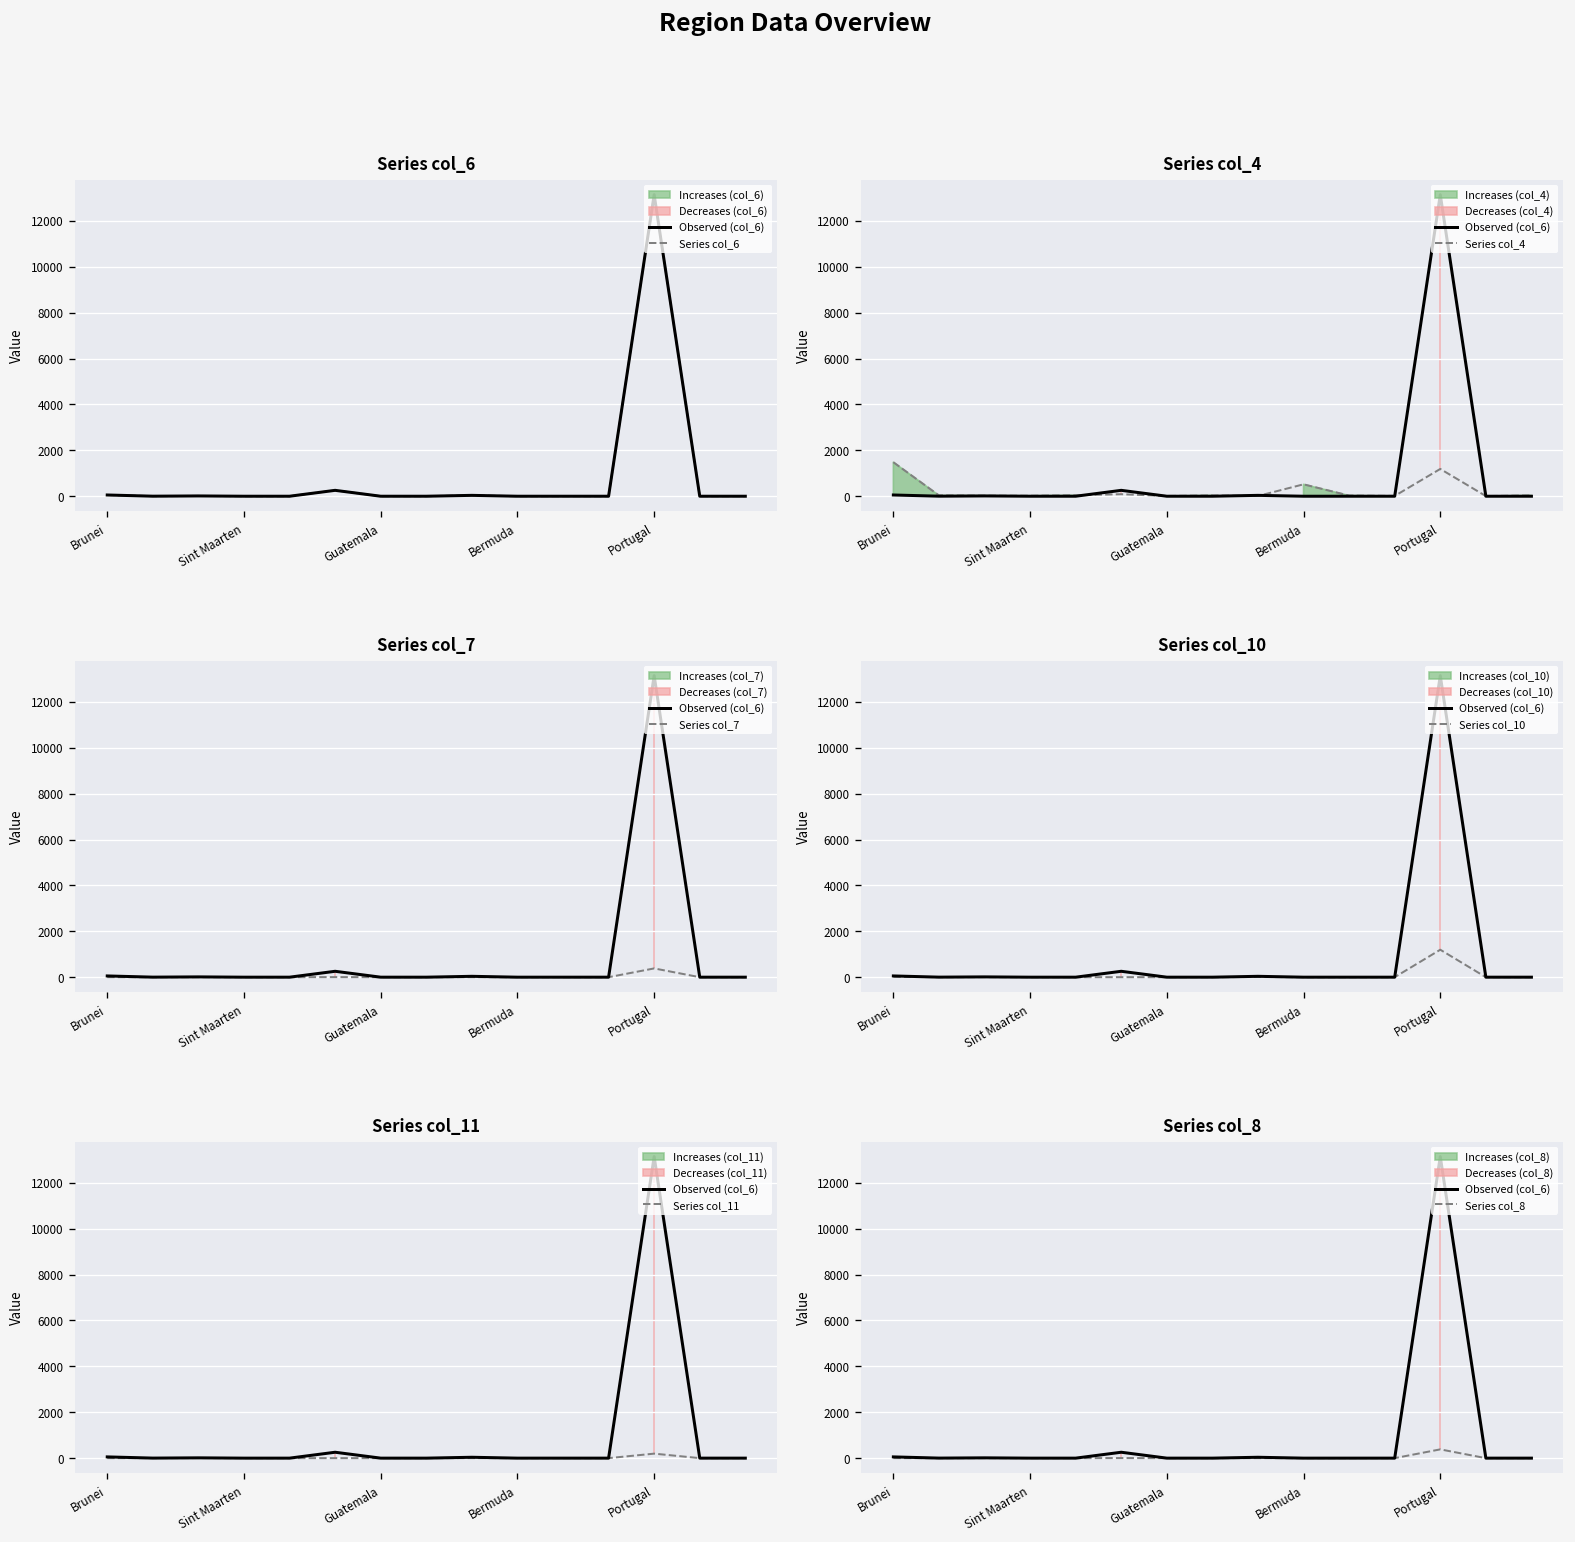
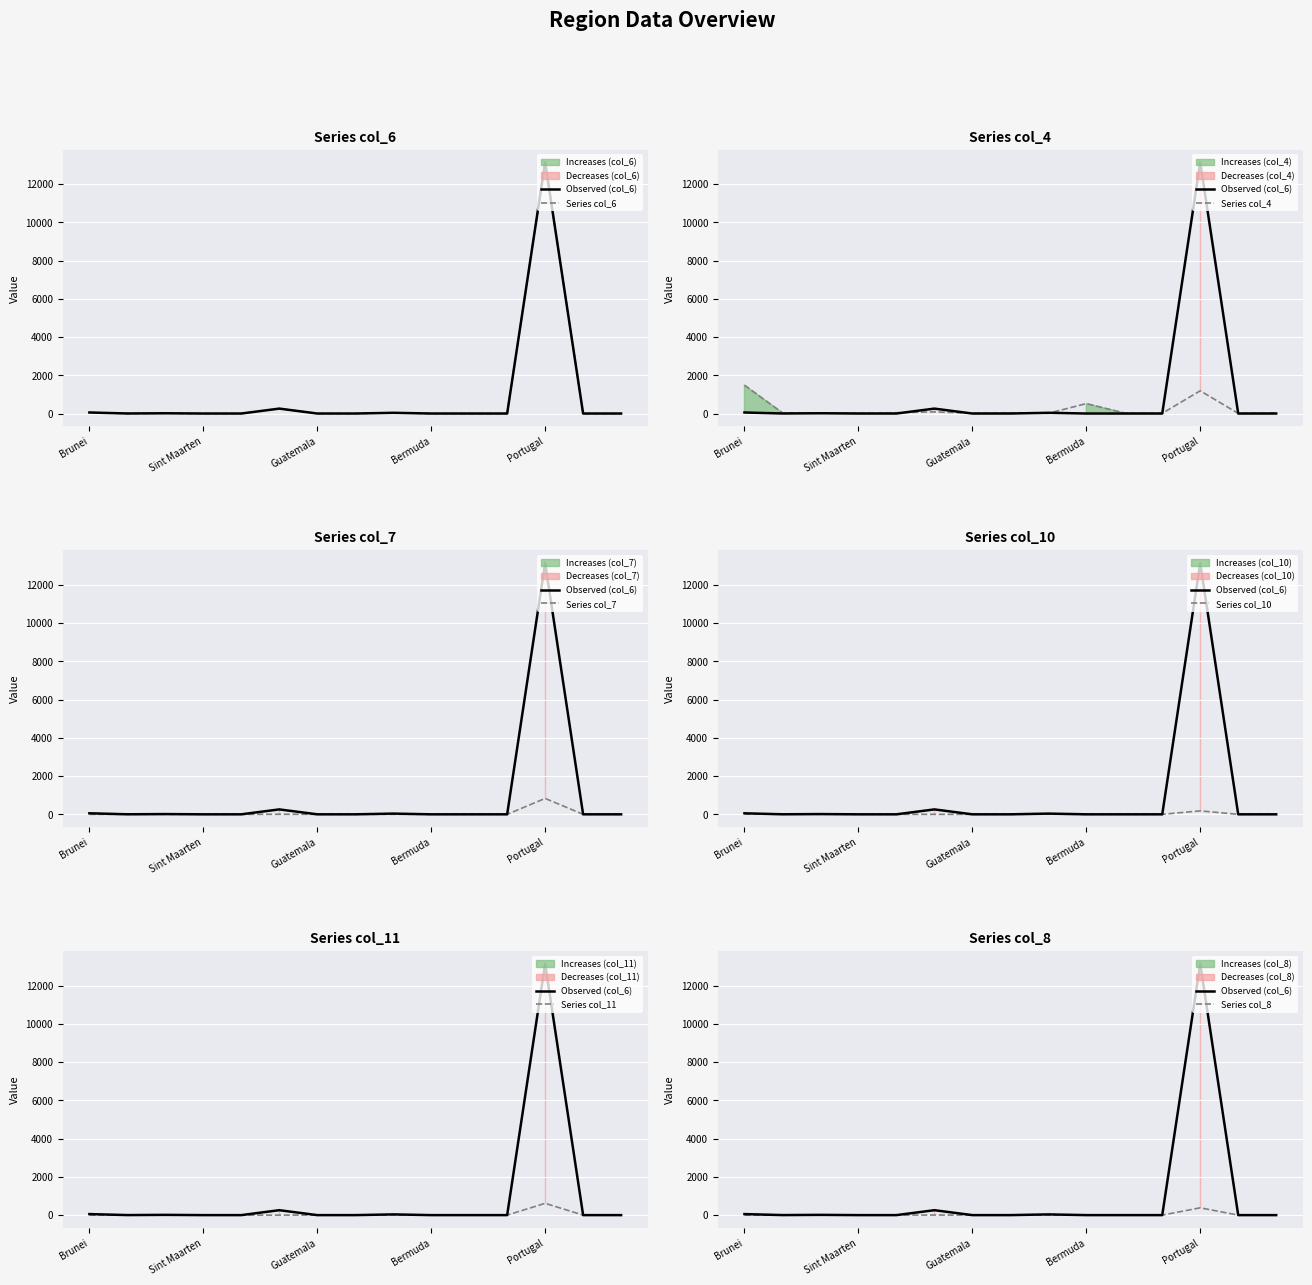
  {
    "Series col_6": {
      "Brunei": 100,
      "Sint Maarten": 0,
      "Guatemala": 0,
      "Bermuda": 0
    },
    "Series col_4": {
      "Observed (col_6)": {
        "Brunei": 100,
        "Bermuda": 0
      },
      "Series col_4": {
        "Brunei": 1500,
        "Bermuda": 500,
        "Portugal": 1200
      }
    },
    "Series col_7": {
      "Series col_7": {
-       "Portugal": 400
+       "Portugal": 800
      }
    },
    "Series col_10": {
      "Series col_10": {
-       "Portugal": 1200
+       "Portugal": 200
      }
    },
    "Series col_11": {
      "Series col_11": {
-       "Portugal": 200
+       "Portugal": 600
      }
    },
    "Series col_8": {
      "Series col_8": {
        "Portugal": 400
      }
    }
  }
